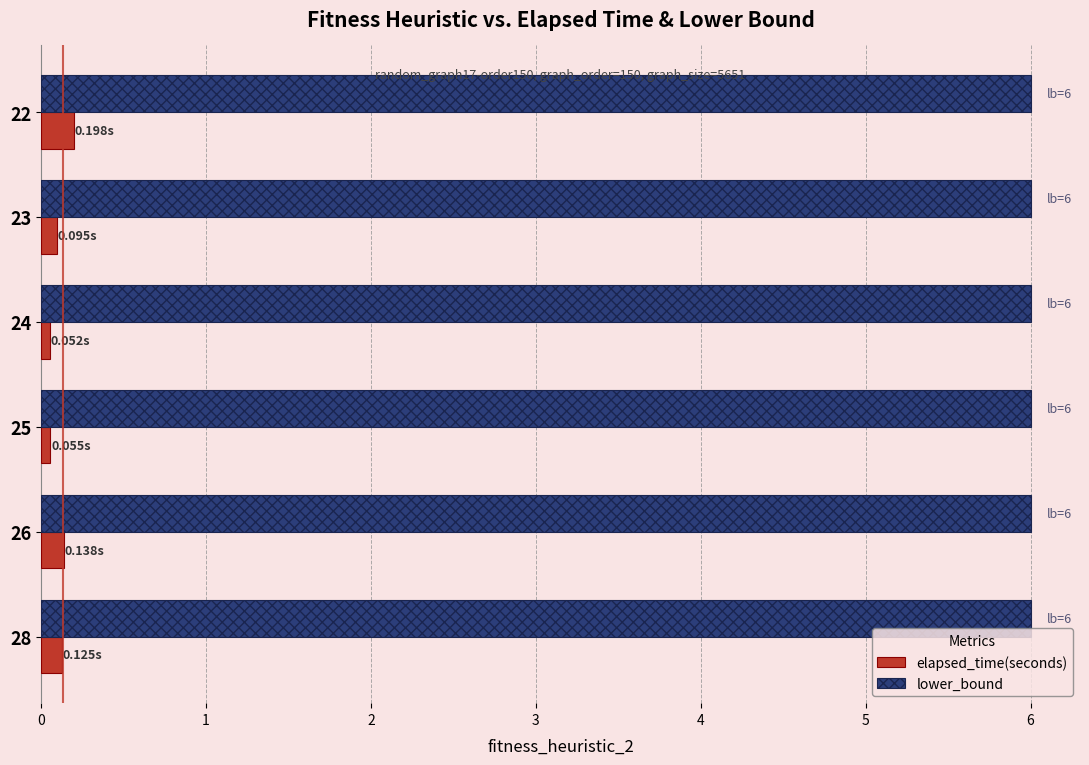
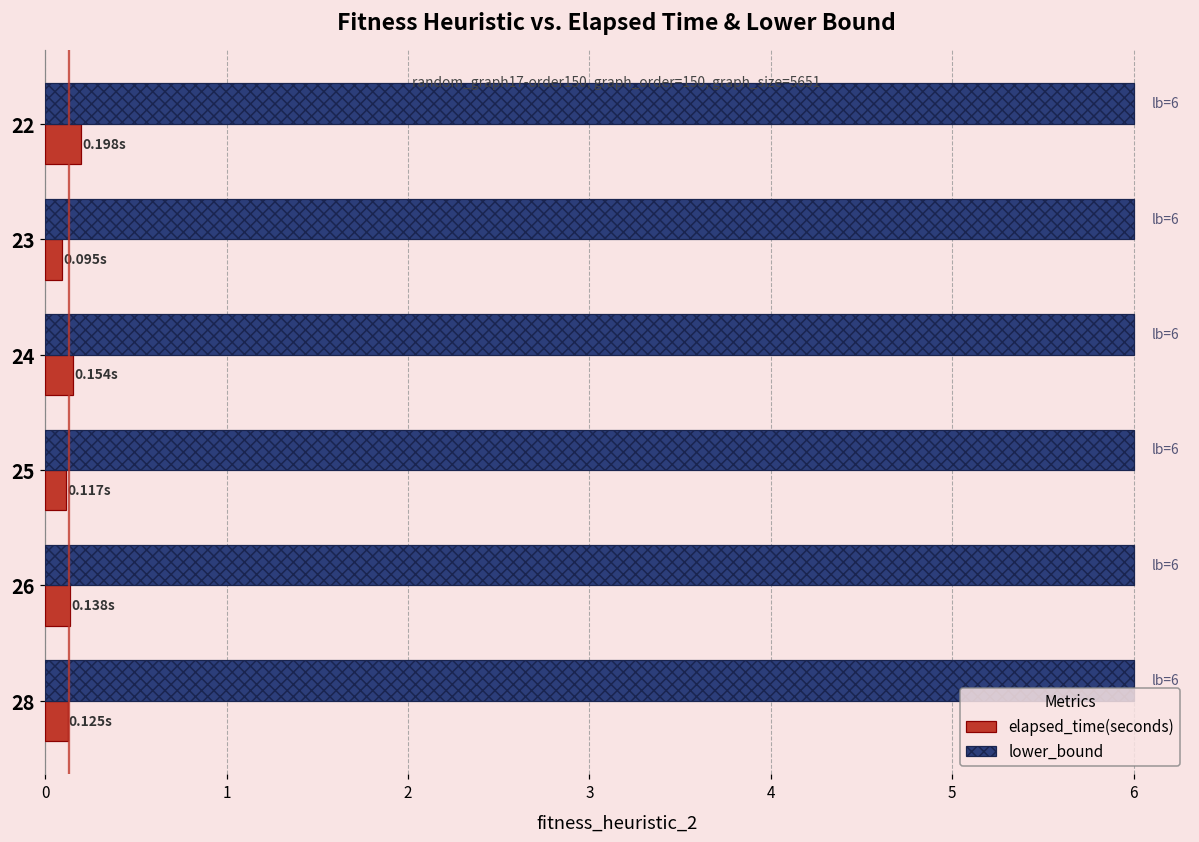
  {
    "elapsed_time(seconds)": {
      "22": "0.198s",
      "23": "0.095s",
-     "24": "0.052s",
-     "25": "0.055s",
+     "24": "0.154s",
+     "25": "0.117s",
      "26": "0.138s",
      "28": "0.125s"
    },
    "lower_bound": {
      "22": "6",
      "23": "6",
      "24": "6",
      "25": "6",
      "26": "6",
      "28": "6"
    }
  }
